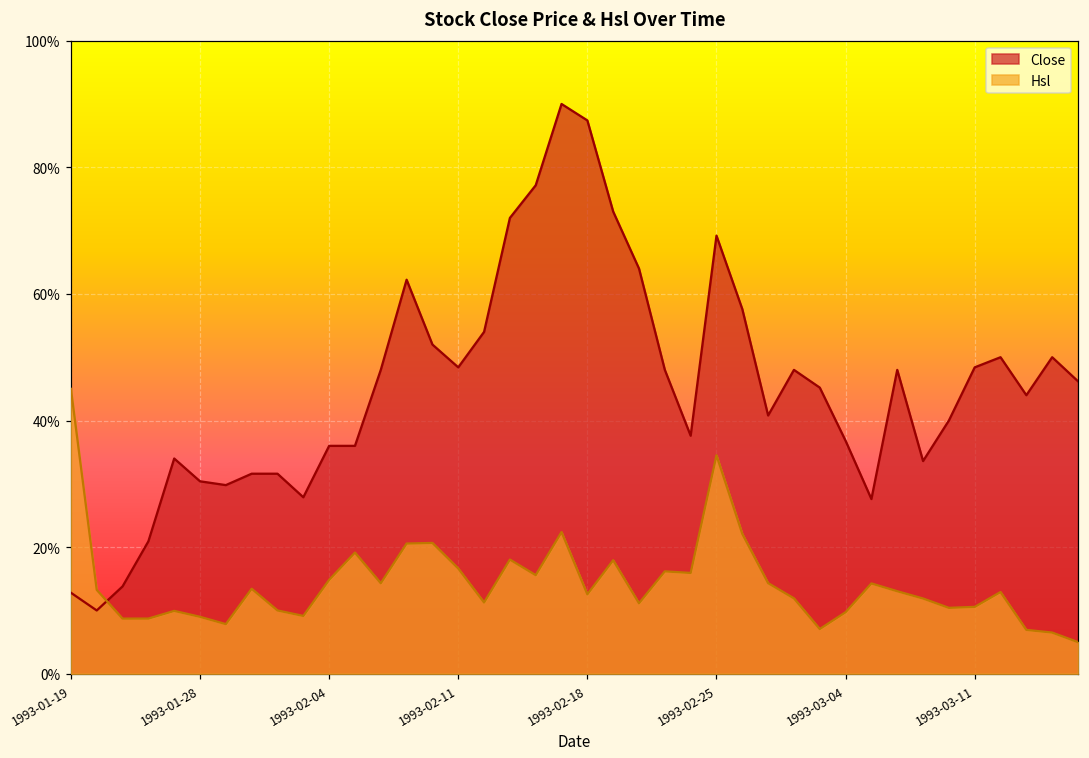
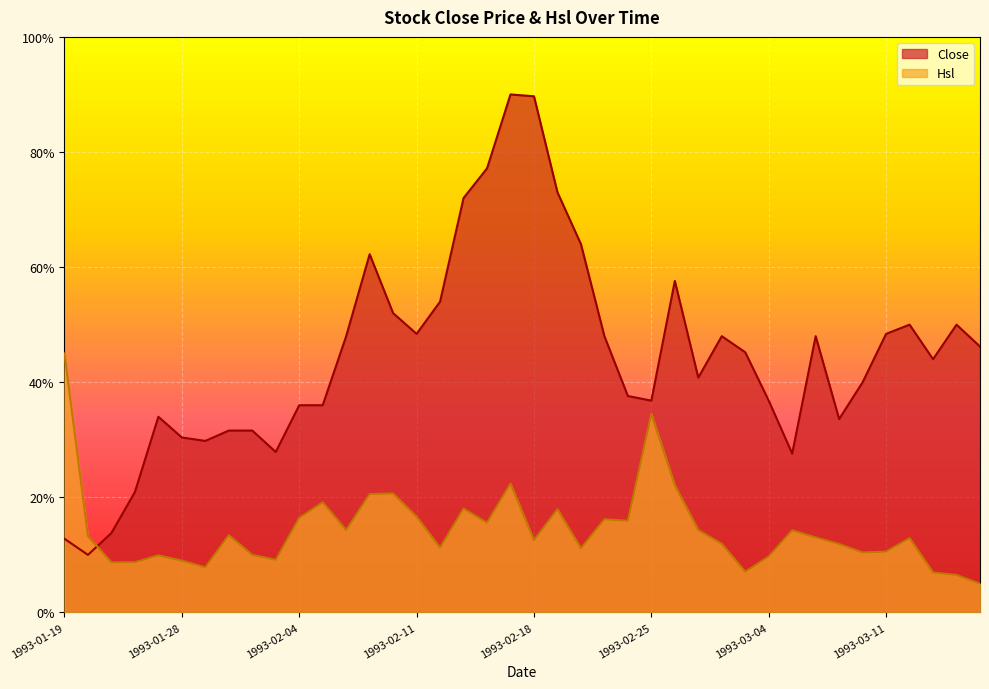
  {
    "Close": {
      "1993-01-19": "13%",
      "1993-01-28": "30%",
      "1993-02-04": "36%",
      "1993-02-11": "48%",
-     "1993-02-18": "87%",
-     "1993-02-25": "69%",
+     "1993-02-18": "90%",
+     "1993-02-25": "37%",
      "1993-03-04": "37%",
      "1993-03-11": "48%"
    },
    "Hsl": {
      "1993-01-19": "45%",
      "1993-01-28": "9%",
-     "1993-02-04": "15%",
+     "1993-02-04": "16%",
      "1993-02-11": "17%",
      "1993-02-18": "13%",
      "1993-02-25": "35%",
      "1993-03-04": "10%",
      "1993-03-11": "11%"
    }
  }
